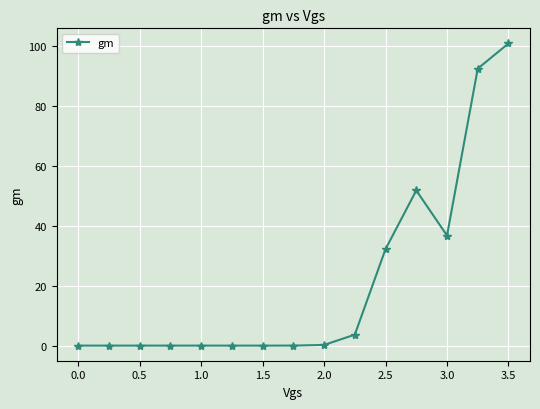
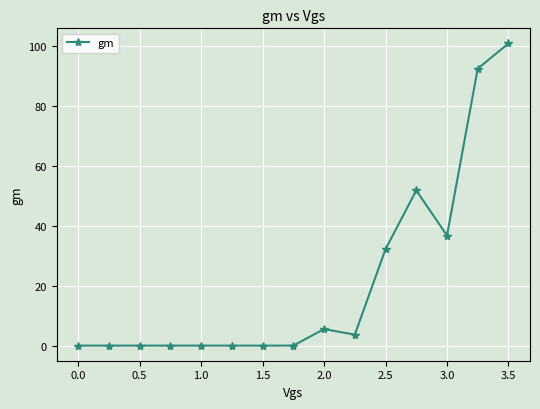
  {
    "0.0": 0,
    "0.5": 0,
    "1.0": 0,
    "1.5": 0,
-   "2.0": 0,
+   "2.0": 6,
    "2.5": 32,
    "3.0": 37,
    "3.5": 101
  }
